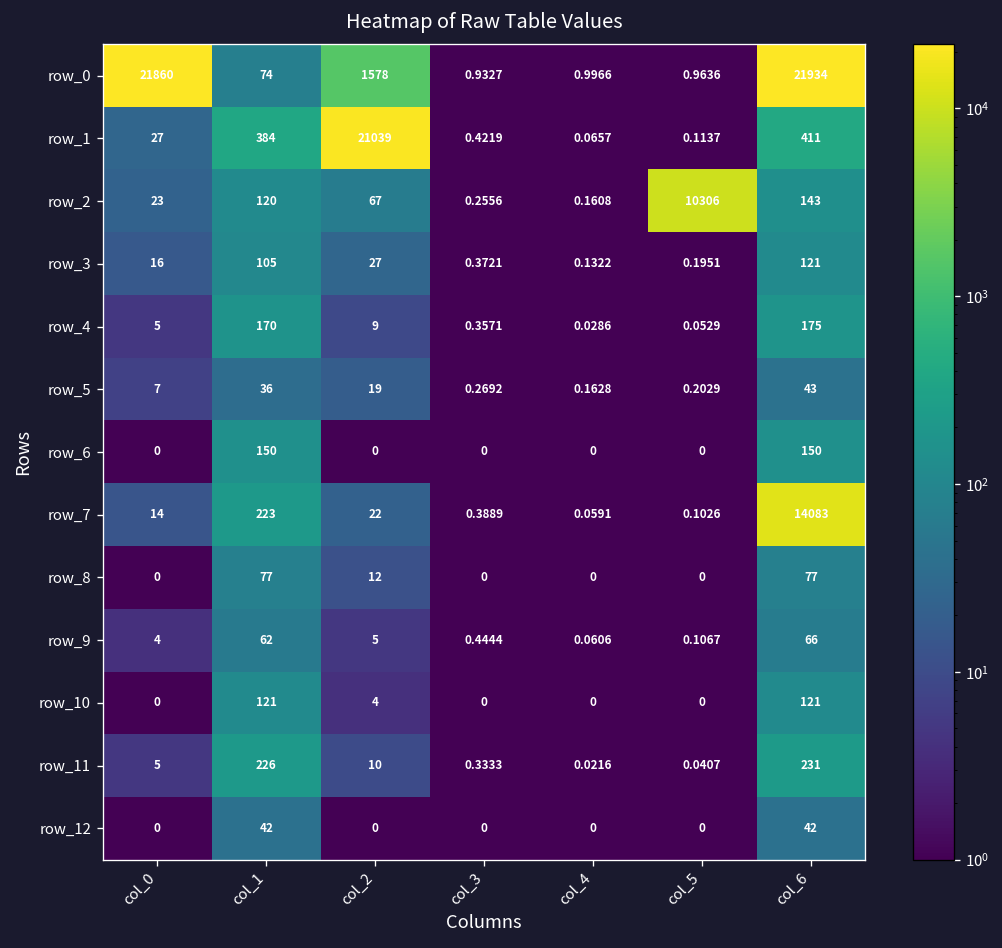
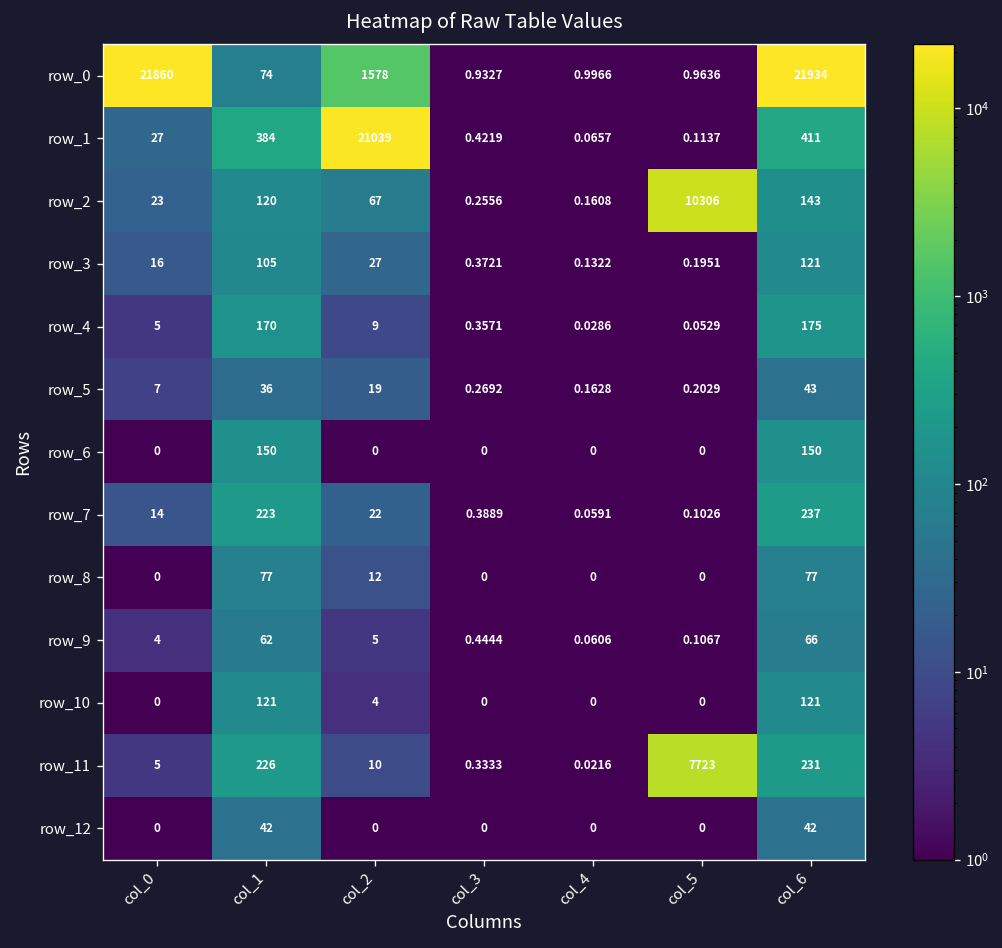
  {
    "row_0": {
      "col_0": 21860,
      "col_1": 74,
      "col_2": 1578,
      "col_3": 0.9327,
      "col_4": 0.9966,
      "col_5": 0.9636,
      "col_6": 21934
    },
    "row_1": {
      "col_0": 27,
      "col_1": 384,
      "col_2": 21039,
      "col_3": 0.4219,
      "col_4": 0.0657,
      "col_5": 0.1137,
      "col_6": 411
    },
    "row_2": {
      "col_0": 23,
      "col_1": 120,
      "col_2": 67,
      "col_3": 0.2556,
      "col_4": 0.1608,
      "col_5": 10306,
      "col_6": 143
    },
    "row_3": {
      "col_0": 16,
      "col_1": 105,
      "col_2": 27,
      "col_3": 0.3721,
      "col_4": 0.1322,
      "col_5": 0.1951,
      "col_6": 121
    },
    "row_4": {
      "col_0": 5,
      "col_1": 170,
      "col_2": 9,
      "col_3": 0.3571,
      "col_4": 0.0286,
      "col_5": 0.0529,
      "col_6": 175
    },
    "row_5": {
      "col_0": 7,
      "col_1": 36,
      "col_2": 19,
      "col_3": 0.2692,
      "col_4": 0.1628,
      "col_5": 0.2029,
      "col_6": 43
    },
    "row_6": {
      "col_0": 0,
      "col_1": 150,
      "col_2": 0,
      "col_3": 0,
      "col_4": 0,
      "col_5": 0,
      "col_6": 150
    },
    "row_7": {
      "col_0": 14,
      "col_1": 223,
      "col_2": 22,
      "col_3": 0.3889,
      "col_4": 0.0591,
      "col_5": 0.1026,
-     "col_6": 14083
+     "col_6": 237
    },
    "row_8": {
      "col_0": 0,
      "col_1": 77,
      "col_2": 12,
      "col_3": 0,
      "col_4": 0,
      "col_5": 0,
      "col_6": 77
    },
    "row_9": {
      "col_0": 4,
      "col_1": 62,
      "col_2": 5,
      "col_3": 0.4444,
      "col_4": 0.0606,
      "col_5": 0.1067,
      "col_6": 66
    },
    "row_10": {
      "col_0": 0,
      "col_1": 121,
      "col_2": 4,
      "col_3": 0,
      "col_4": 0,
      "col_5": 0,
      "col_6": 121
    },
    "row_11": {
      "col_0": 5,
      "col_1": 226,
      "col_2": 10,
      "col_3": 0.3333,
      "col_4": 0.0216,
-     "col_5": 0.0407,
+     "col_5": 7723,
      "col_6": 231
    },
    "row_12": {
      "col_0": 0,
      "col_1": 42,
      "col_2": 0,
      "col_3": 0,
      "col_4": 0,
      "col_5": 0,
      "col_6": 42
    }
  }
